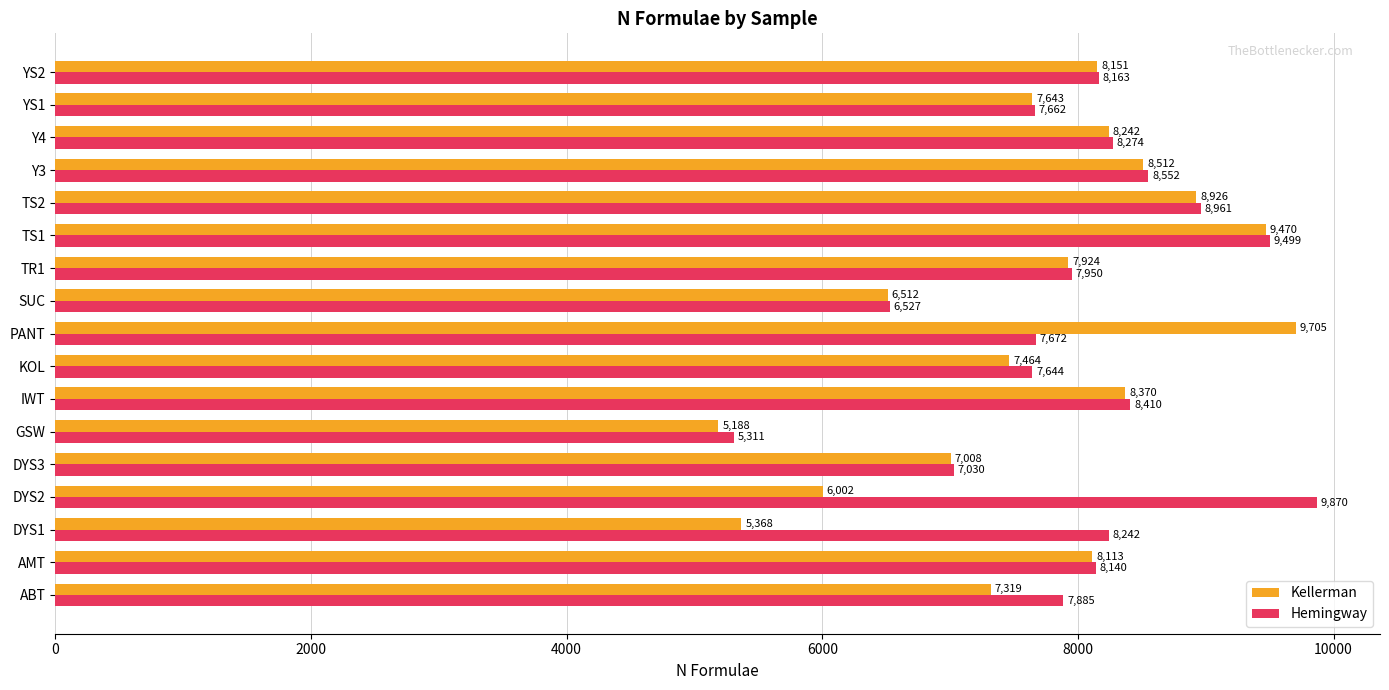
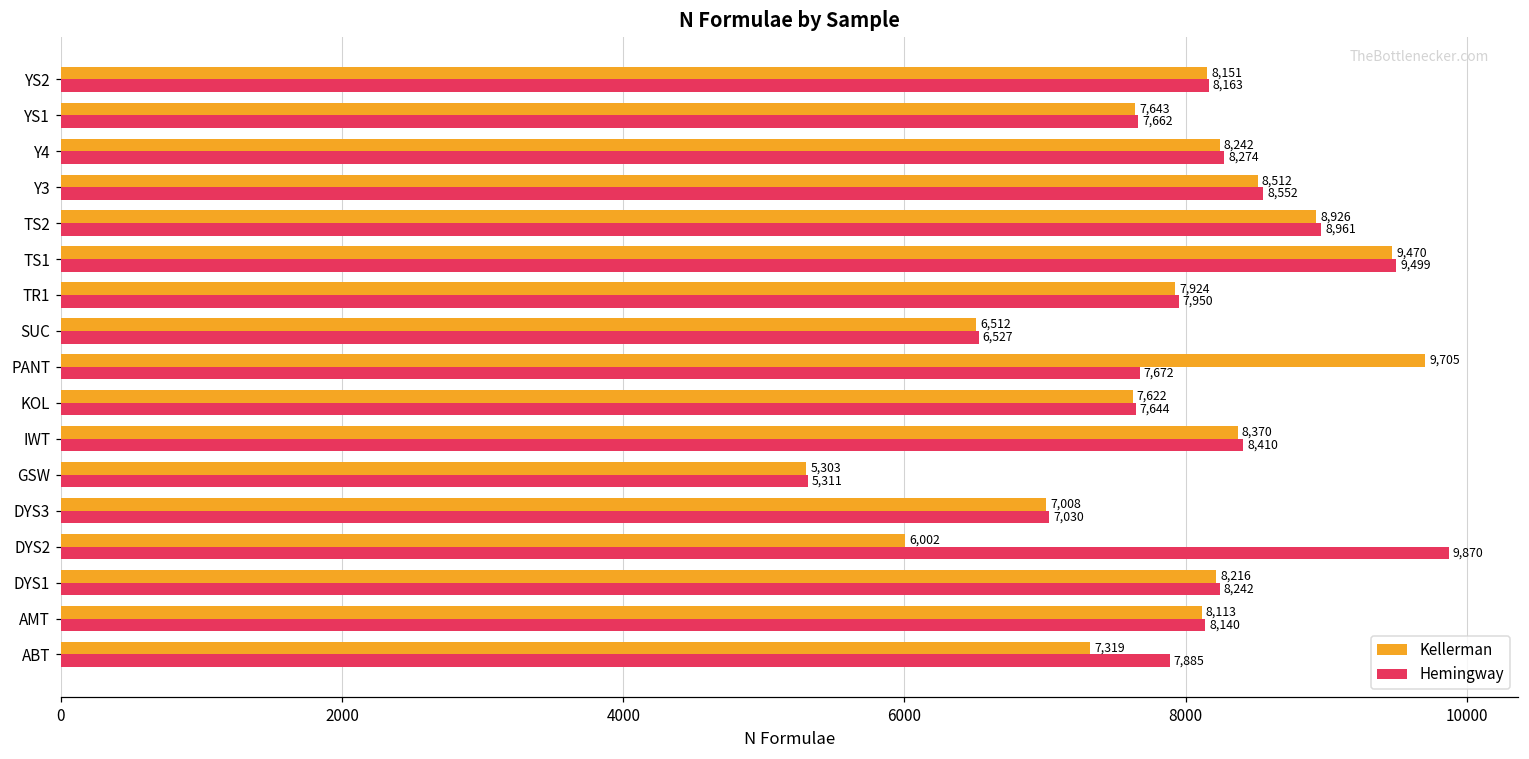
  {
    "Kellerman": {
      "YS2": "8,151",
      "YS1": "7,643",
      "Y4": "8,242",
      "Y3": "8,512",
      "TS2": "8,926",
      "TS1": "9,470",
      "TR1": "7,924",
      "SUC": "6,512",
      "PANT": "9,705",
-     "KOL": "7,464",
+     "KOL": "7,622",
      "IWT": "8,370",
-     "GSW": "5,188",
+     "GSW": "5,303",
      "DYS3": "7,008",
      "DYS2": "6,002",
-     "DYS1": "5,368",
+     "DYS1": "8,216",
      "AMT": "8,113",
      "ABT": "7,319"
    },
    "Hemingway": {
      "YS2": "8,163",
      "YS1": "7,662",
      "Y4": "8,274",
      "Y3": "8,552",
      "TS2": "8,961",
      "TS1": "9,499",
      "TR1": "7,950",
      "SUC": "6,527",
      "PANT": "7,672",
      "KOL": "7,644",
      "IWT": "8,410",
      "GSW": "5,311",
      "DYS3": "7,030",
      "DYS2": "9,870",
      "DYS1": "8,242",
      "AMT": "8,140",
      "ABT": "7,885"
    }
  }
